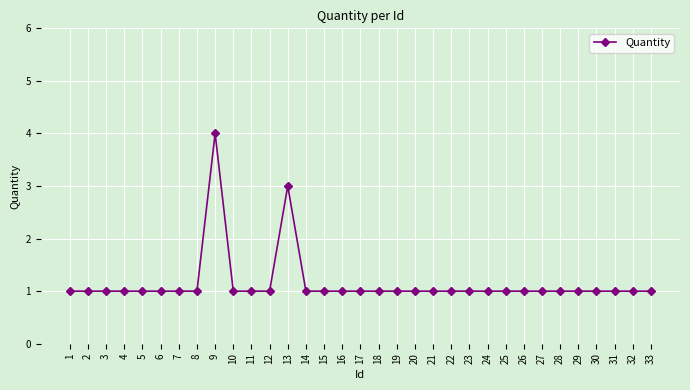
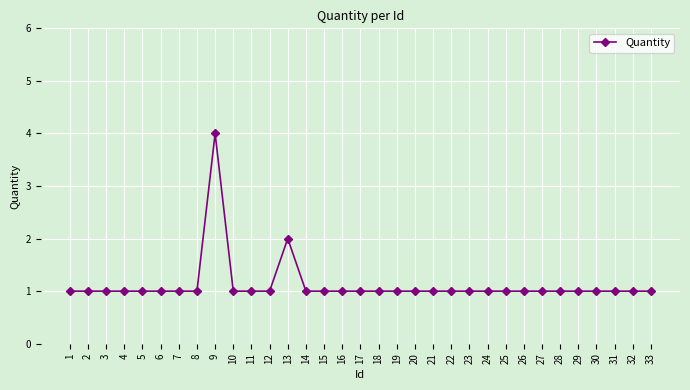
  {
    "1": 1,
    "2": 1,
    "3": 1,
    "4": 1,
    "5": 1,
    "6": 1,
    "7": 1,
    "8": 1,
    "9": 4,
    "10": 1,
    "11": 1,
    "12": 1,
-   "13": 3,
+   "13": 2,
    "14": 1,
    "15": 1,
    "16": 1,
    "17": 1,
    "18": 1,
    "19": 1,
    "20": 1,
    "21": 1,
    "22": 1,
    "23": 1,
    "24": 1,
    "25": 1,
    "26": 1,
    "27": 1,
    "28": 1,
    "29": 1,
    "30": 1,
    "31": 1,
    "32": 1,
    "33": 1
  }
